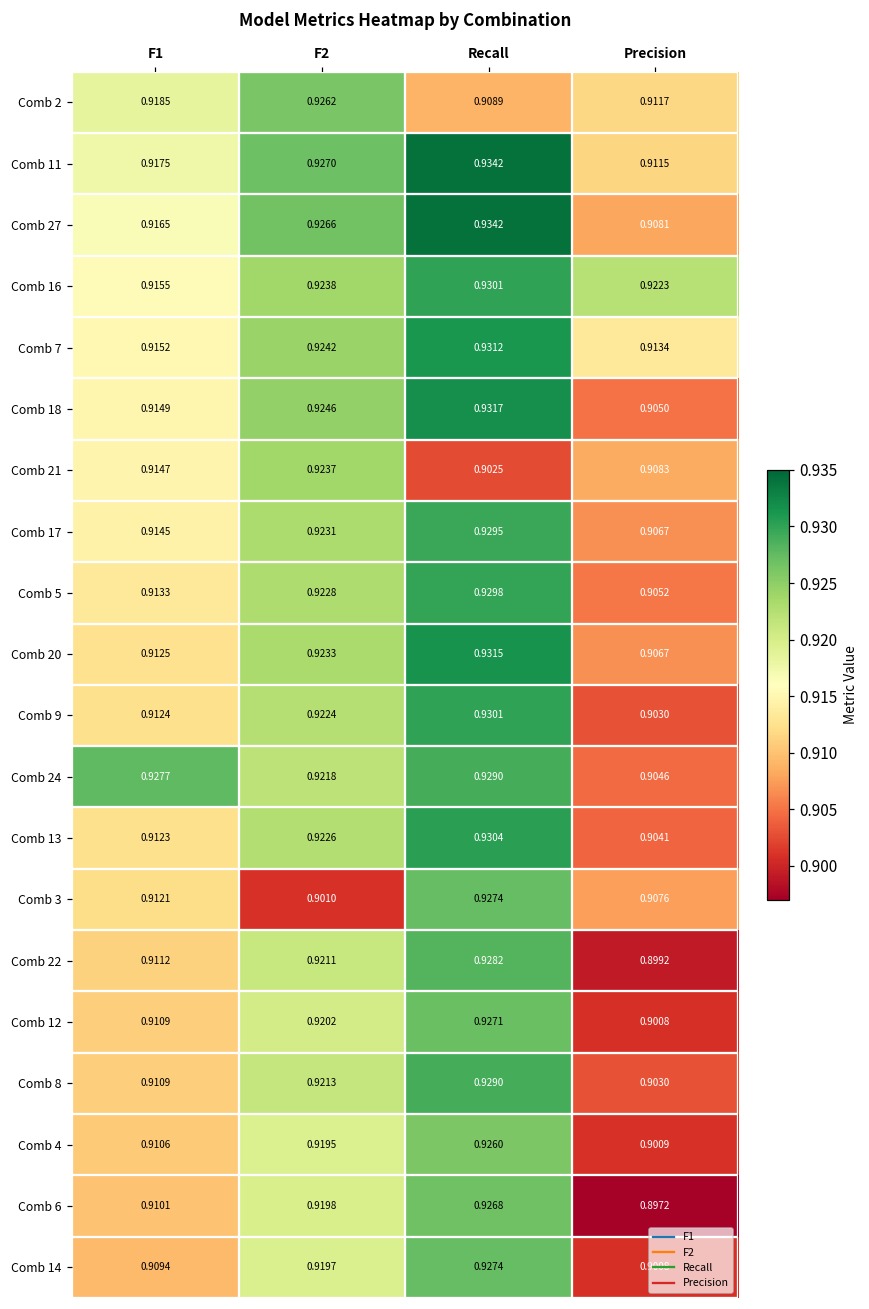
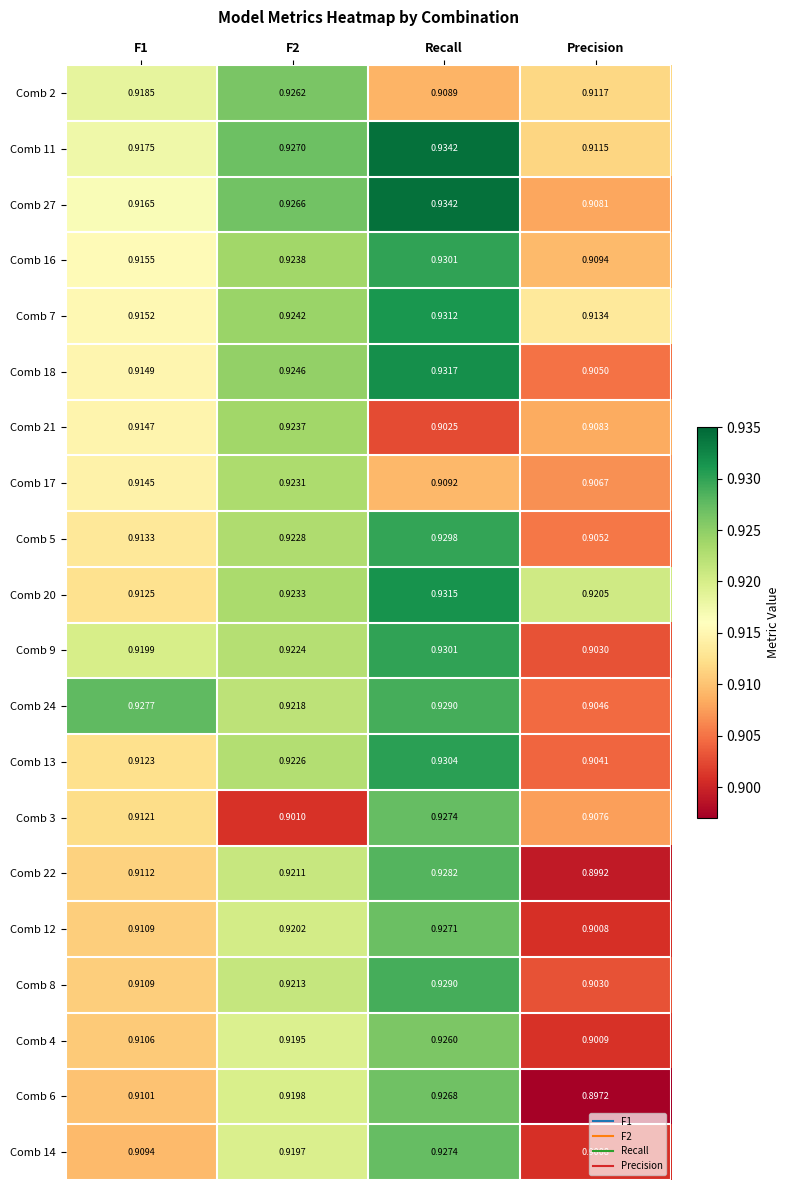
  {
    "Comb 2": {
      "F1": 0.9185,
      "F2": 0.9262,
      "Recall": 0.9089,
      "Precision": 0.9117
    },
    "Comb 11": {
      "F1": 0.9175,
      "F2": 0.9270,
      "Recall": 0.9342,
      "Precision": 0.9115
    },
    "Comb 27": {
      "F1": 0.9165,
      "F2": 0.9266,
      "Recall": 0.9342,
      "Precision": 0.9081
    },
    "Comb 16": {
      "F1": 0.9155,
      "F2": 0.9238,
      "Recall": 0.9301,
-     "Precision": 0.9223
+     "Precision": 0.9094
    },
    "Comb 7": {
      "F1": 0.9152,
      "F2": 0.9242,
      "Recall": 0.9312,
      "Precision": 0.9134
    },
    "Comb 18": {
      "F1": 0.9149,
      "F2": 0.9246,
      "Recall": 0.9317,
      "Precision": 0.9050
    },
    "Comb 21": {
      "F1": 0.9147,
      "F2": 0.9237,
      "Recall": 0.9025,
      "Precision": 0.9083
    },
    "Comb 17": {
      "F1": 0.9145,
      "F2": 0.9231,
-     "Recall": 0.9295,
+     "Recall": 0.9092,
      "Precision": 0.9067
    },
    "Comb 5": {
      "F1": 0.9133,
      "F2": 0.9228,
      "Recall": 0.9298,
      "Precision": 0.9052
    },
    "Comb 20": {
      "F1": 0.9125,
      "F2": 0.9233,
      "Recall": 0.9315,
-     "Precision": 0.9067
+     "Precision": 0.9205
    },
    "Comb 9": {
-     "F1": 0.9124,
+     "F1": 0.9199,
      "F2": 0.9224,
      "Recall": 0.9301,
      "Precision": 0.9030
    },
    "Comb 24": {
      "F1": 0.9277,
      "F2": 0.9218,
      "Recall": 0.9290,
      "Precision": 0.9046
    },
    "Comb 13": {
      "F1": 0.9123,
      "F2": 0.9226,
      "Recall": 0.9304,
      "Precision": 0.9041
    },
    "Comb 3": {
      "F1": 0.9121,
      "F2": 0.9010,
      "Recall": 0.9274,
      "Precision": 0.9076
    },
    "Comb 22": {
      "F1": 0.9112,
      "F2": 0.9211,
      "Recall": 0.9282,
      "Precision": 0.8992
    },
    "Comb 12": {
      "F1": 0.9109,
      "F2": 0.9202,
      "Recall": 0.9271,
      "Precision": 0.9008
    },
    "Comb 8": {
      "F1": 0.9109,
      "F2": 0.9213,
      "Recall": 0.9290,
      "Precision": 0.9030
    },
    "Comb 4": {
      "F1": 0.9106,
      "F2": 0.9195,
      "Recall": 0.9260,
      "Precision": 0.9009
    },
    "Comb 6": {
      "F1": 0.9101,
      "F2": 0.9198,
      "Recall": 0.9268,
      "Precision": 0.8972
    },
    "Comb 14": {
      "F1": 0.9094,
      "F2": 0.9197,
      "Recall": 0.9274
    }
  }
